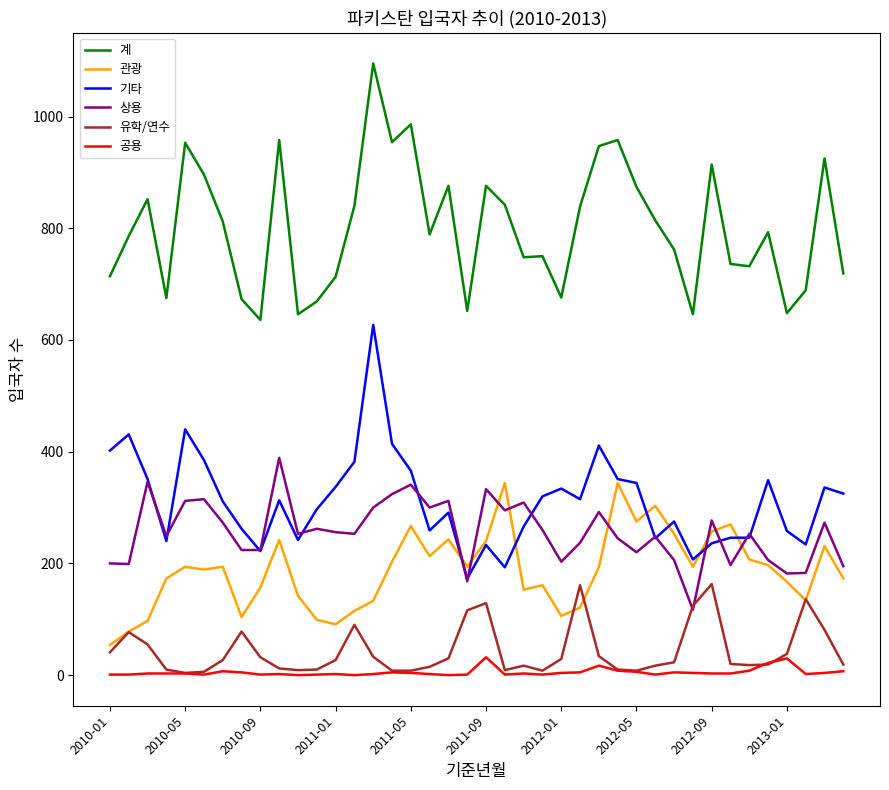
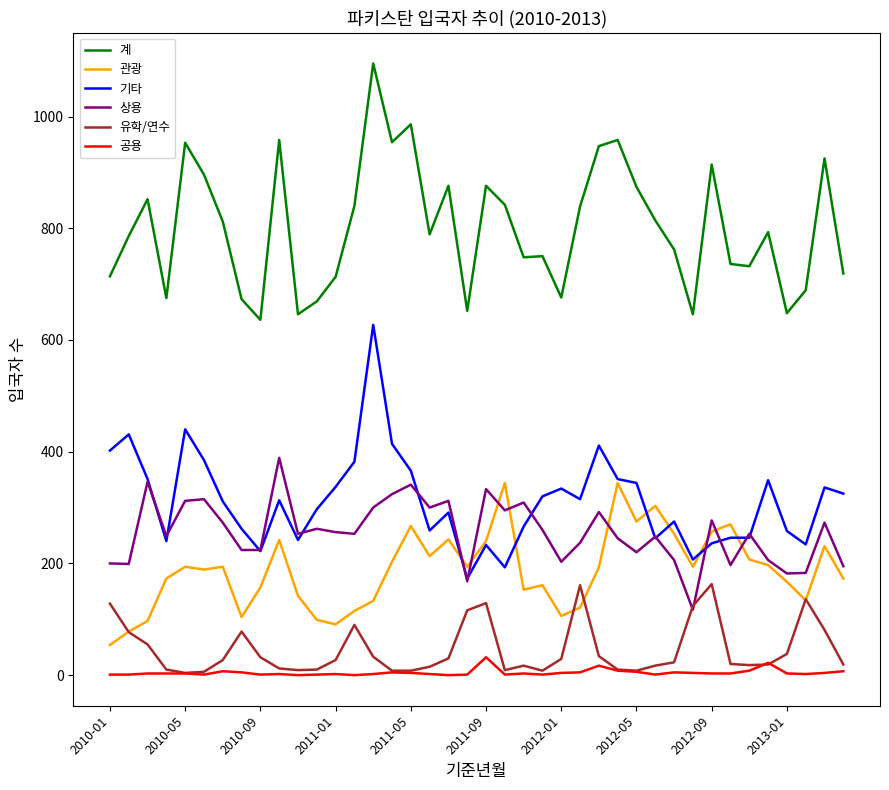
  {
    "계": {
      "2010-01": 710,
      "2010-05": 950,
      "2010-09": 640,
      "2011-01": 710,
      "2011-05": 990,
      "2011-09": 880,
      "2012-01": 680,
      "2012-05": 870,
      "2012-09": 910,
      "2013-01": 650
    },
    "관광": {
      "2010-01": 50,
      "2010-05": 190,
      "2010-09": 160,
      "2011-01": 90,
      "2011-05": 270,
      "2011-09": 240,
      "2012-01": 110,
      "2012-05": 280,
      "2012-09": 260,
      "2013-01": 170
    },
    "기타": {
      "2010-01": 400,
      "2010-05": 440,
      "2011-01": 340,
      "2011-05": 370,
      "2011-09": 230,
      "2012-01": 330,
      "2012-05": 340,
      "2012-09": 240,
      "2013-01": 260
    },
    "상용": {
      "2010-01": 200,
      "2010-05": 310,
      "2011-01": 260,
      "2011-05": 340,
      "2011-09": 330,
      "2012-01": 200,
      "2012-05": 220,
      "2012-09": 280,
      "2013-01": 180
    },
    "유학/연수": {
-     "2010-01": 40,
+     "2010-01": 130,
      "2010-09": 30,
      "2011-01": 30,
      "2011-09": 130,
      "2012-01": 30,
      "2012-09": 160,
      "2013-01": 40
    },
    "공용": {
      "2010-01": 0,
      "2010-09": 0,
      "2011-01": 0,
      "2011-09": 30,
      "2012-01": 0,
      "2012-09": 0,
-     "2013-01": 30
+     "2013-01": 0
    }
  }
